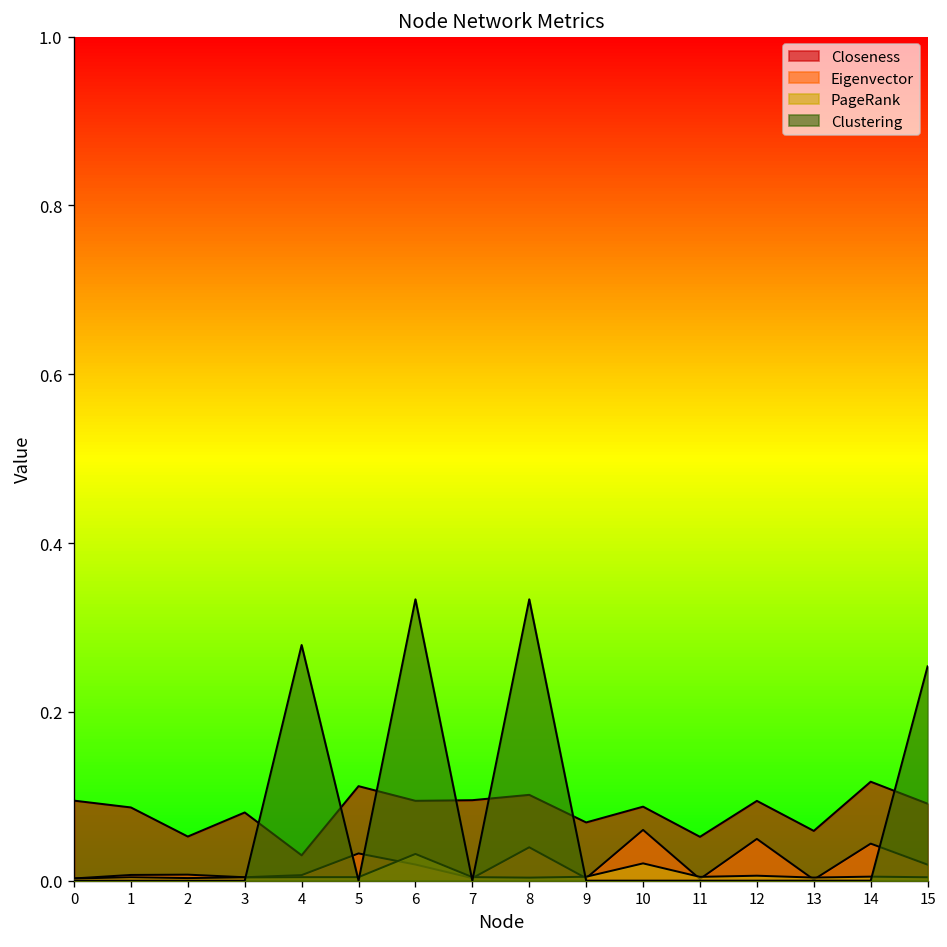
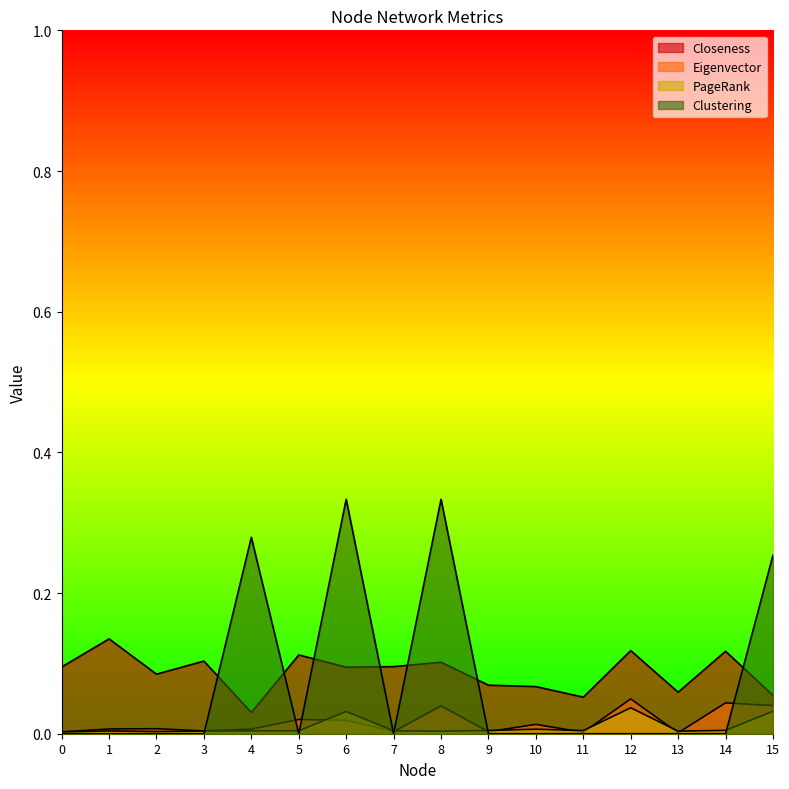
  {
    "Closeness": {
      "0": 0.09,
-     "1": 0.09,
-     "2": 0.05,
-     "3": 0.08,
+     "1": 0.13,
+     "2": 0.08,
+     "3": 0.10,
      "4": 0.03,
      "5": 0.11,
      "6": 0.09,
      "7": 0.10,
      "8": 0.10,
      "9": 0.07,
-     "10": 0.09,
+     "10": 0.07,
      "11": 0.05,
-     "12": 0.09,
+     "12": 0.12,
      "13": 0.06,
      "14": 0.12,
-     "15": 0.09
+     "15": 0.05
    },
    "Eigenvector": {
      "2": 0.01,
-     "5": 0.03,
+     "5": 0.02,
      "6": 0.02,
      "8": 0.04,
-     "10": 0.06,
+     "10": 0.01,
      "12": 0.05,
      "14": 0.04,
-     "15": 0.02
+     "15": 0.04
    },
    "PageRank": {
      "5": 0.00,
      "6": 0.03,
      "8": 0.00,
-     "10": 0.02,
-     "12": 0.01,
+     "10": 0.01,
+     "12": 0.04,
      "14": 0.00,
-     "15": 0.00
+     "15": 0.03
    },
    "Clustering": {
      "1": 0.00,
      "3": 0.00,
      "4": 0.28,
      "5": 0.00,
      "6": 0.33,
      "8": 0.33,
      "10": 0.00,
      "12": 0.00,
      "14": 0.00,
      "15": 0.25
    }
  }
